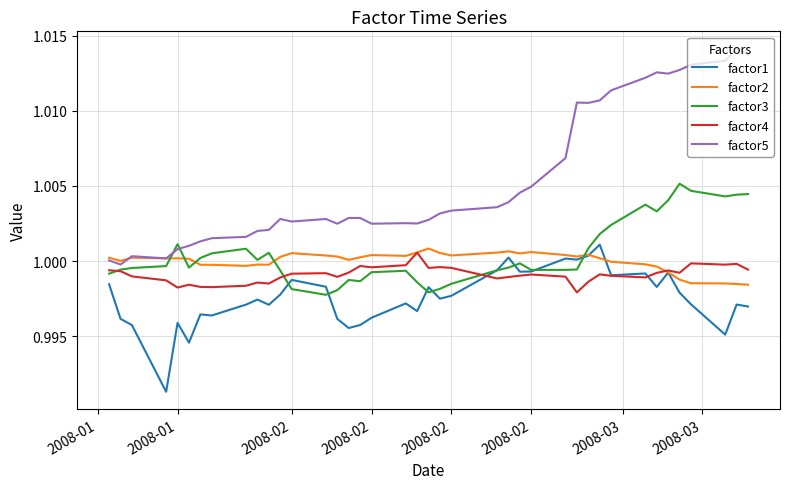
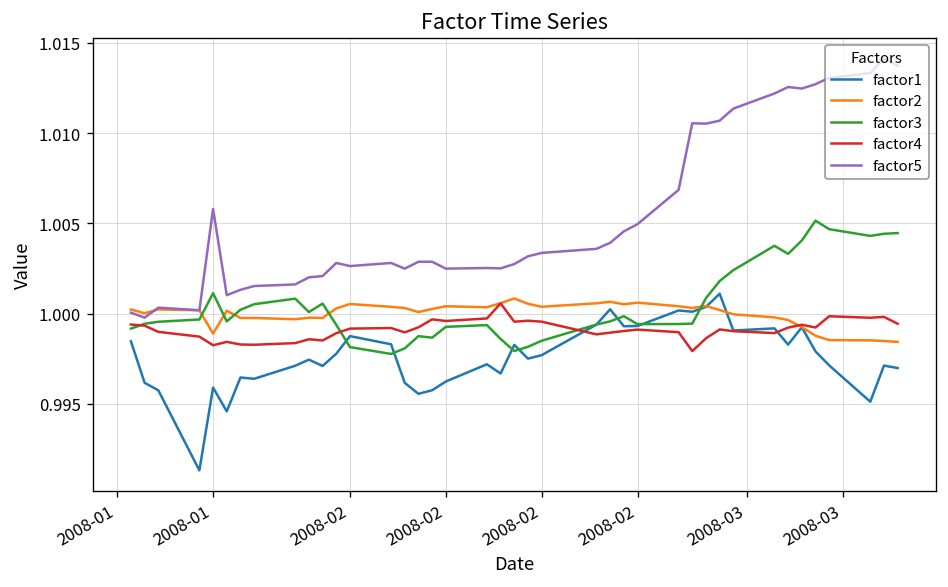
  {
    "factor1": {
      "2008-01": 0.9959
    },
    "factor2": {
-     "2008-01": 1.0002
+     "2008-01": 0.9989
    },
    "factor3": {
      "2008-01": 1.0011
    },
    "factor4": {
      "2008-01": 0.9982
    },
    "factor5": {
-     "2008-01": 1.0008
+     "2008-01": 1.0058
    }
  }
